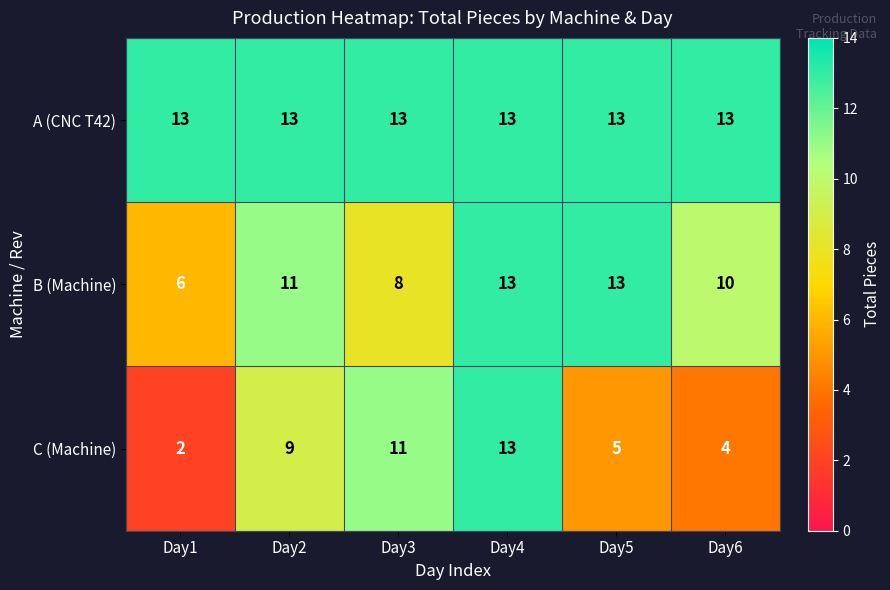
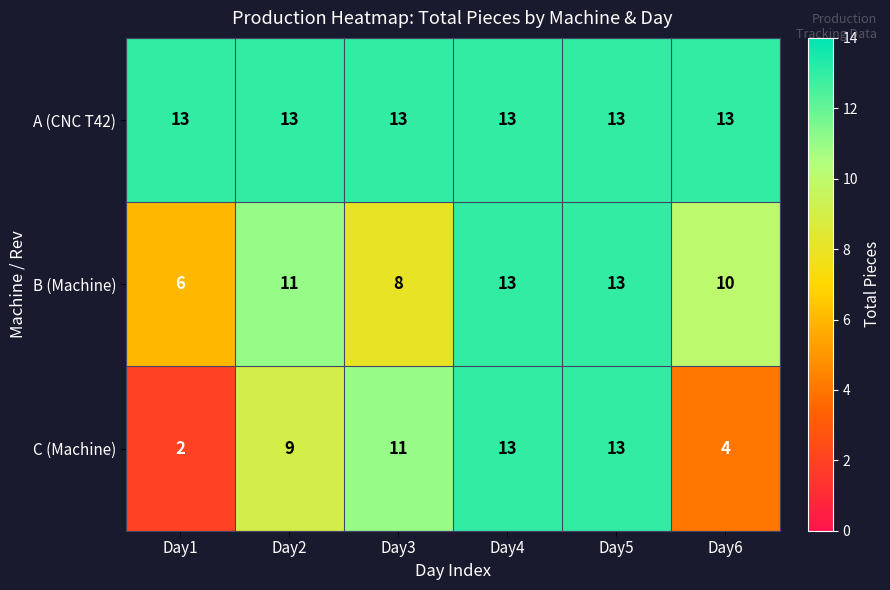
  {
    "A (CNC T42)": {
      "Day1": 13,
      "Day2": 13,
      "Day3": 13,
      "Day4": 13,
      "Day5": 13,
      "Day6": 13
    },
    "B (Machine)": {
      "Day1": 6,
      "Day2": 11,
      "Day3": 8,
      "Day4": 13,
      "Day5": 13,
      "Day6": 10
    },
    "C (Machine)": {
      "Day1": 2,
      "Day2": 9,
      "Day3": 11,
      "Day4": 13,
-     "Day5": 5,
+     "Day5": 13,
      "Day6": 4
    }
  }
